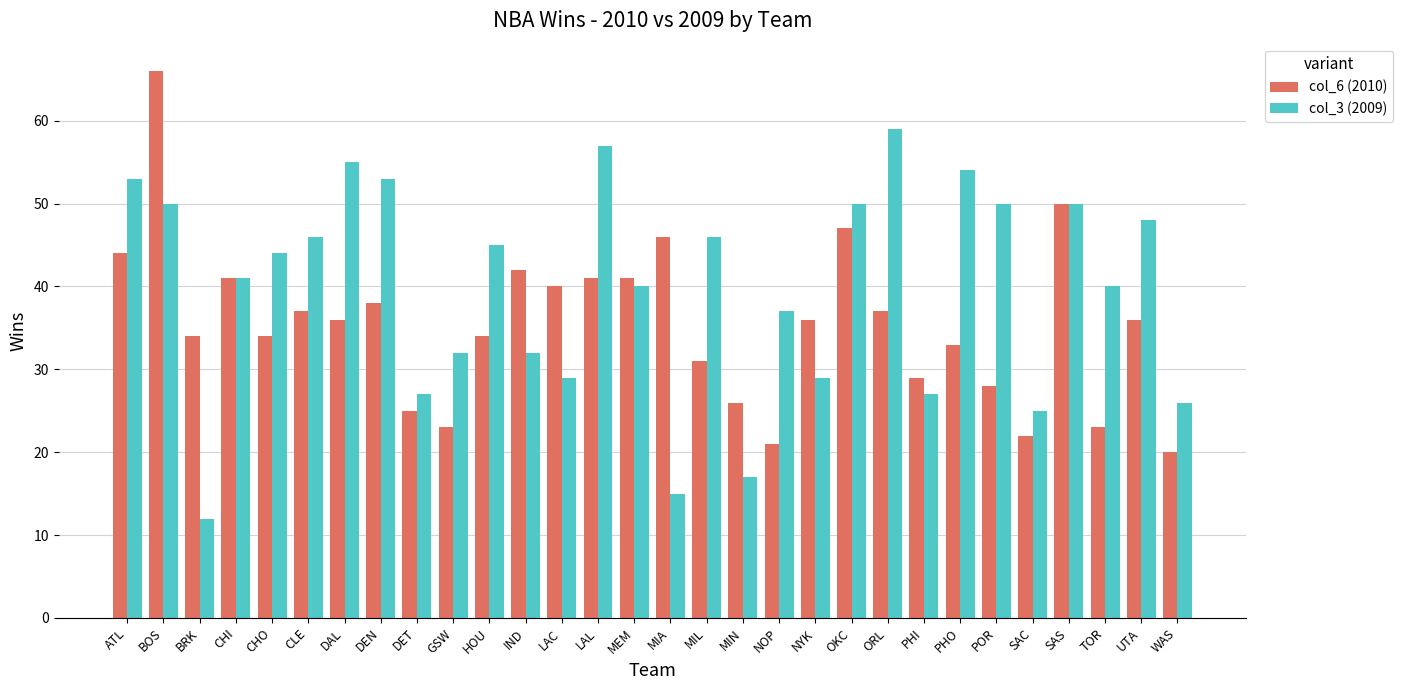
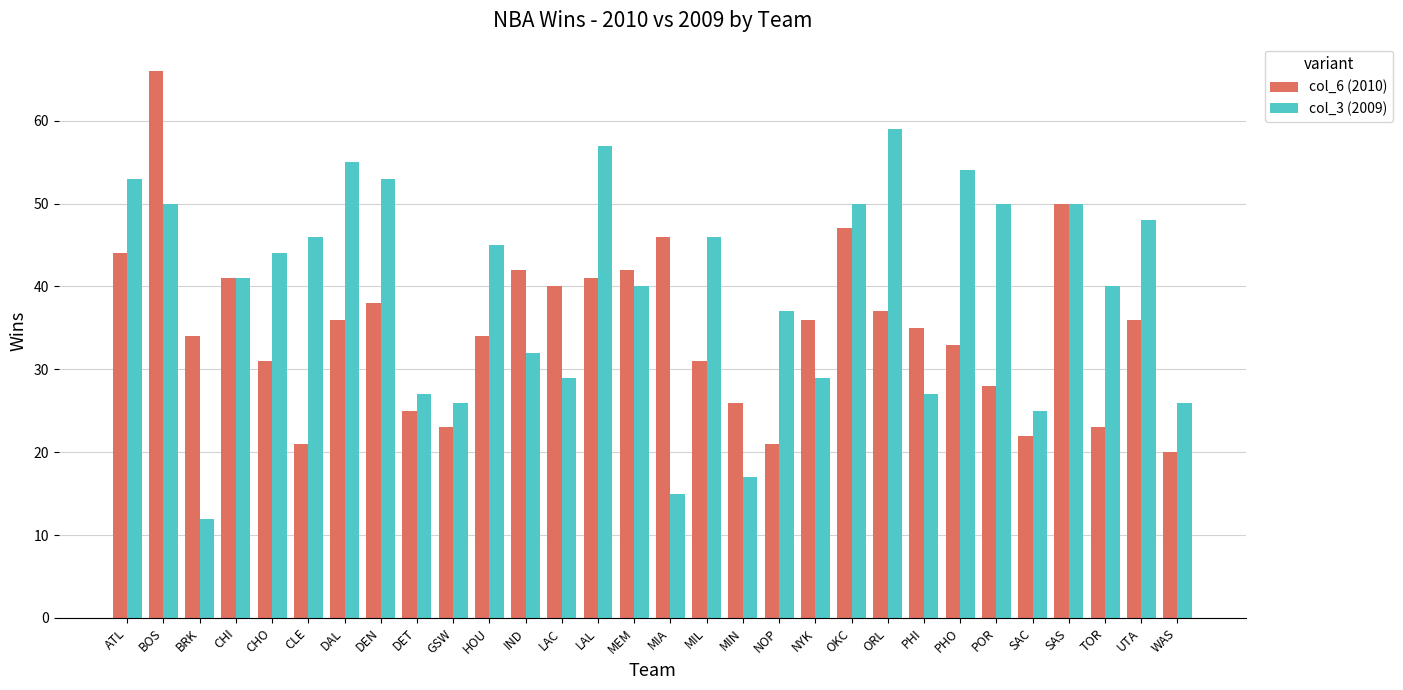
  {
    "col_6 (2010)": {
      "ATL": 44,
      "BOS": 66,
      "BRK": 34,
      "CHI": 41,
-     "CHO": 34,
-     "CLE": 37,
+     "CHO": 31,
+     "CLE": 21,
      "DAL": 36,
      "DEN": 38,
      "DET": 25,
      "GSW": 23,
      "HOU": 34,
      "IND": 42,
      "LAC": 40,
      "LAL": 41,
-     "MEM": 41,
+     "MEM": 42,
      "MIA": 46,
      "MIL": 31,
      "MIN": 26,
      "NOP": 21,
      "NYK": 36,
      "OKC": 47,
      "ORL": 37,
-     "PHI": 29,
+     "PHI": 35,
      "PHO": 33,
      "POR": 28,
      "SAC": 22,
      "SAS": 50,
      "TOR": 23,
      "UTA": 36,
      "WAS": 20
    },
    "col_3 (2009)": {
      "ATL": 53,
      "BOS": 50,
      "BRK": 12,
      "CHI": 41,
      "CHO": 44,
      "CLE": 46,
      "DAL": 55,
      "DEN": 53,
      "DET": 27,
-     "GSW": 32,
+     "GSW": 26,
      "HOU": 45,
      "IND": 32,
      "LAC": 29,
      "LAL": 57,
      "MEM": 40,
      "MIA": 15,
      "MIL": 46,
      "MIN": 17,
      "NOP": 37,
      "NYK": 29,
      "OKC": 50,
      "ORL": 59,
      "PHI": 27,
      "PHO": 54,
      "POR": 50,
      "SAC": 25,
      "SAS": 50,
      "TOR": 40,
      "UTA": 48,
      "WAS": 26
    }
  }
